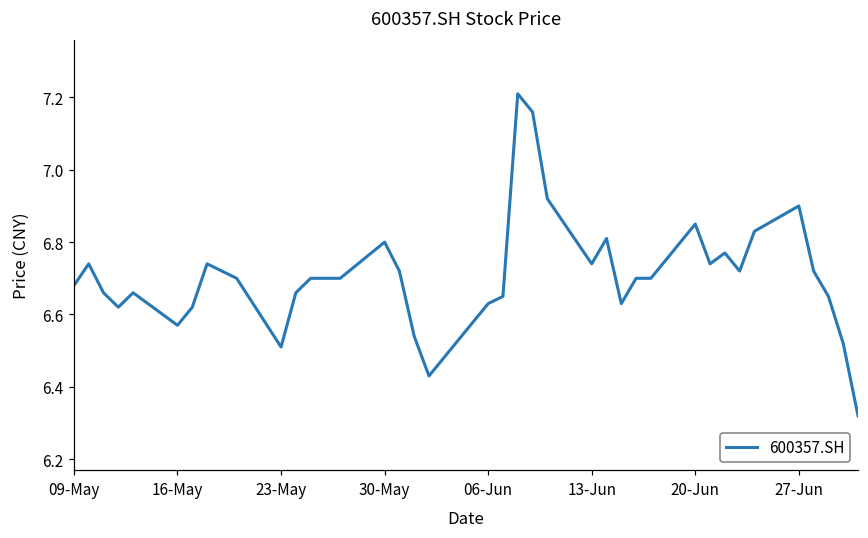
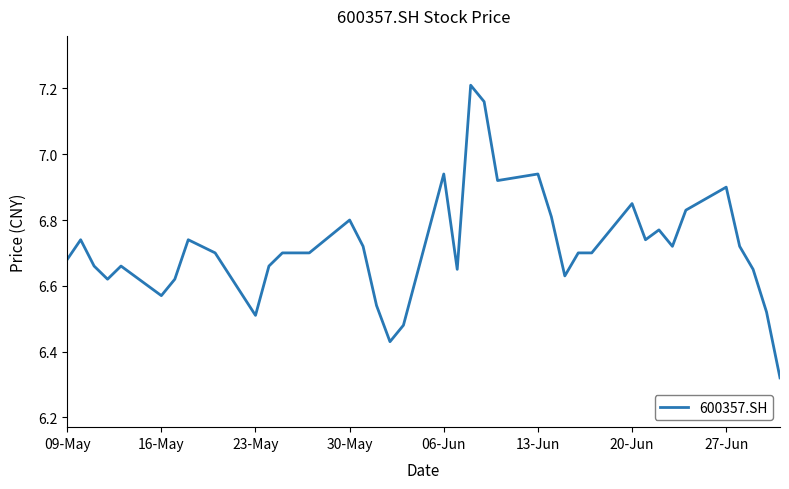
  {
    "09-May": 6.68,
    "16-May": 6.57,
    "23-May": 6.51,
    "30-May": 6.80,
-   "06-Jun": 6.63,
-   "13-Jun": 6.74,
+   "06-Jun": 6.94,
+   "13-Jun": 6.94,
    "20-Jun": 6.85,
    "27-Jun": 6.90
  }
